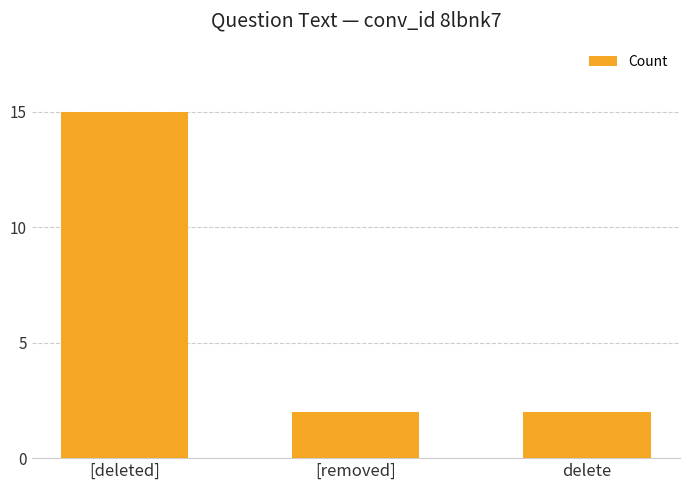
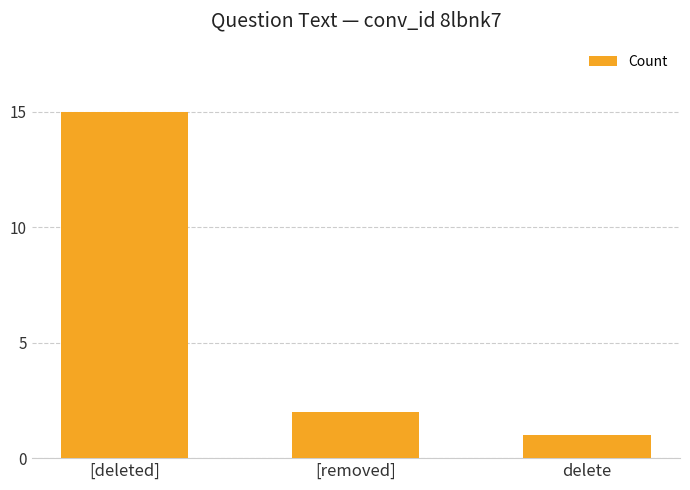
  {
    "[deleted]": 15,
    "[removed]": 2,
-   "delete": 2
+   "delete": 1
  }
